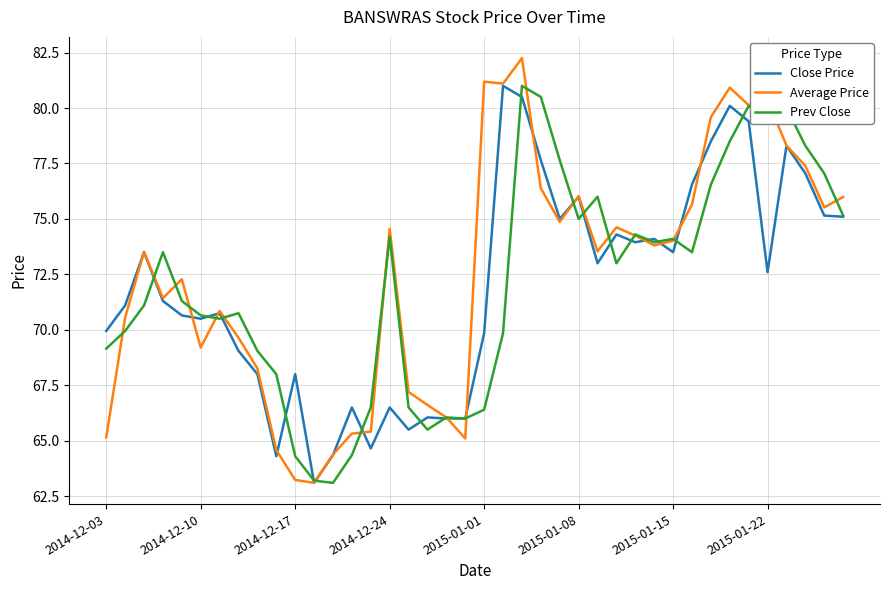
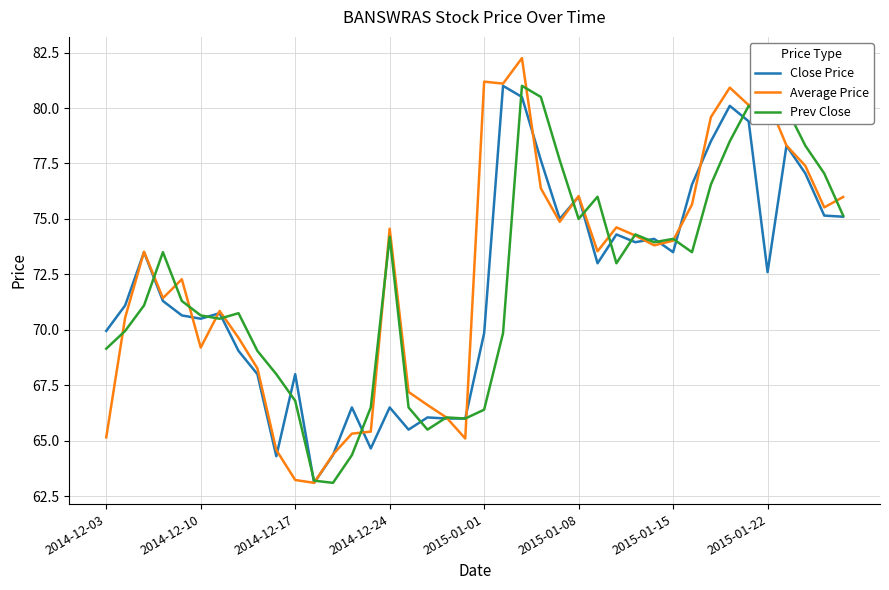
  {
    "Close Price": {
      "2014-12-03": 70.0,
      "2014-12-10": 70.5,
      "2014-12-17": 68.0,
      "2014-12-24": 66.5,
      "2015-01-01": 69.9,
      "2015-01-15": 73.5,
      "2015-01-22": 72.6
    },
    "Average Price": {
      "2014-12-03": 65.2,
      "2014-12-10": 69.2,
      "2014-12-17": 63.2,
      "2014-12-24": 74.6,
      "2015-01-01": 81.2
    },
    "Prev Close": {
      "2014-12-03": 69.2,
      "2014-12-10": 70.7,
-     "2014-12-17": 64.3,
+     "2014-12-17": 66.8,
      "2014-12-24": 74.2,
      "2015-01-01": 66.4,
      "2015-01-08": 75.0
    }
  }
